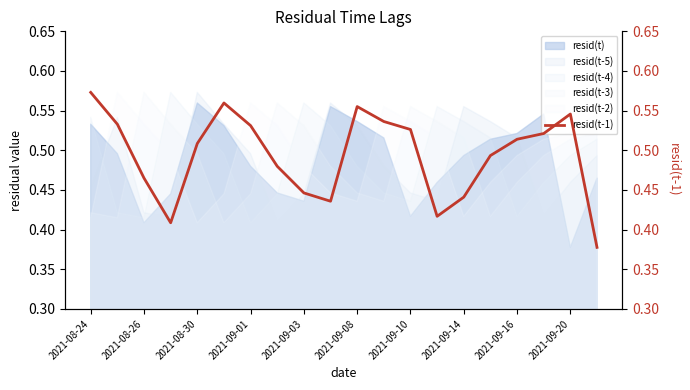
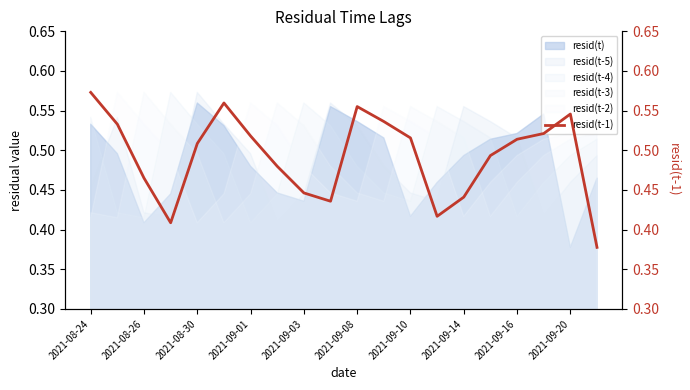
  {
    "resid(t-1)": {
      "2021-08-24": 0.57,
      "2021-08-26": 0.46,
      "2021-08-30": 0.51,
-     "2021-09-01": 0.53,
+     "2021-09-01": 0.52,
      "2021-09-03": 0.45,
      "2021-09-08": 0.56,
-     "2021-09-10": 0.53,
+     "2021-09-10": 0.52,
      "2021-09-14": 0.44,
      "2021-09-16": 0.51
    }
  }
